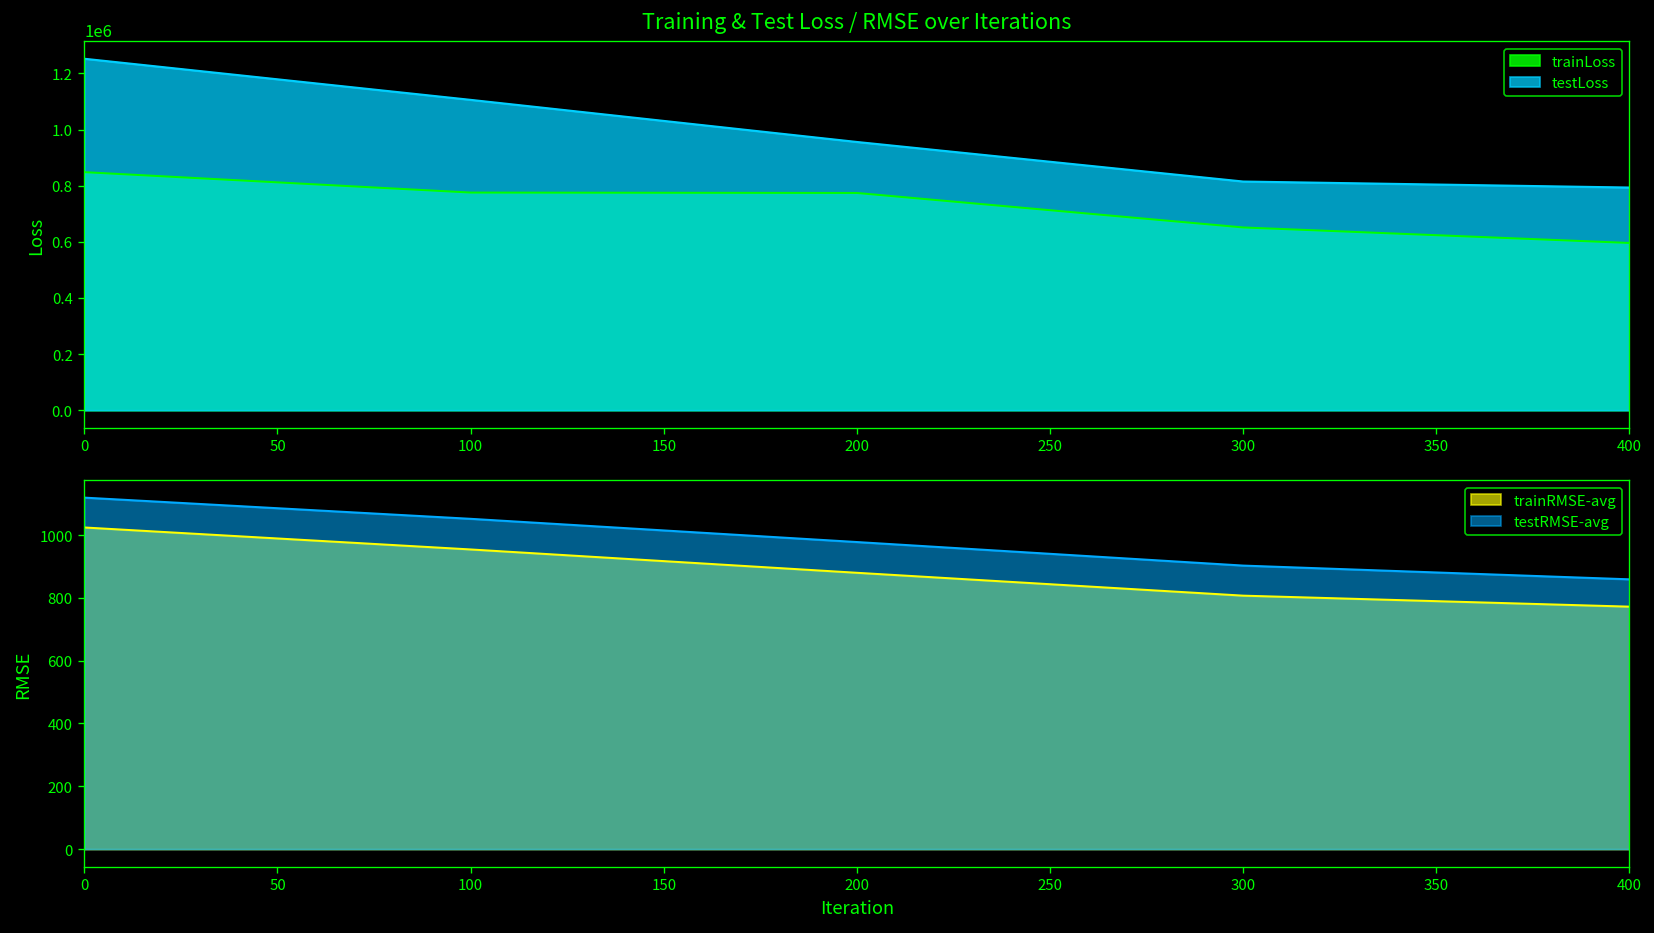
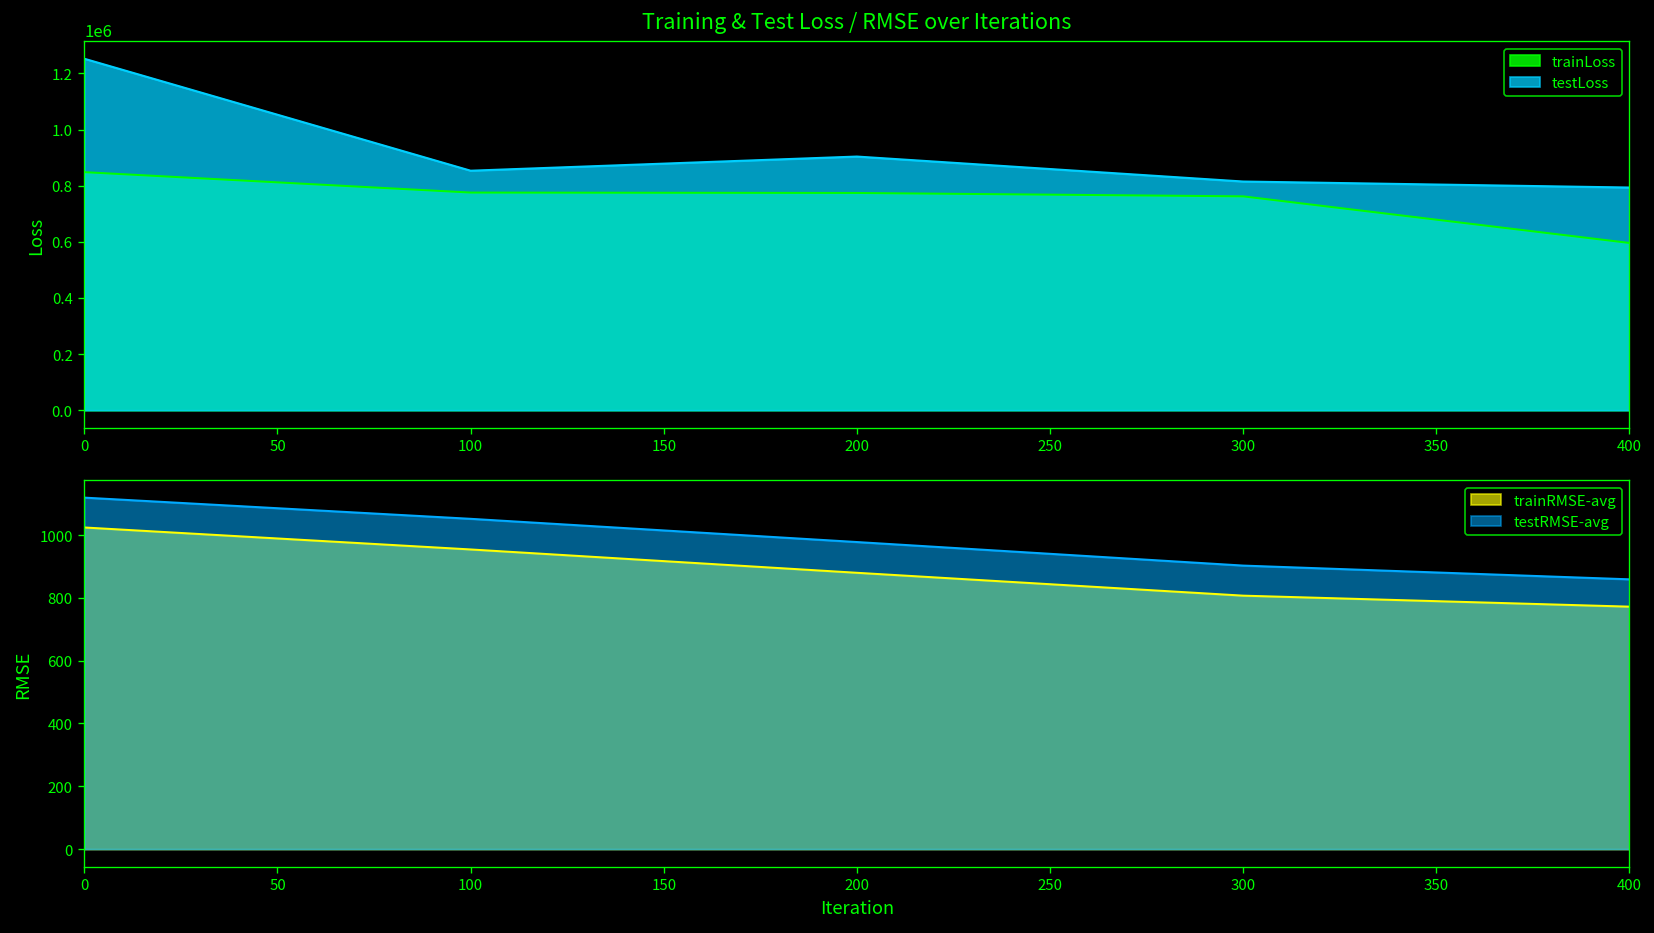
  {
    "Training & Test Loss / RMSE over Iterations": {
      "trainLoss": {
        "0": 850000,
        "100": 780000,
        "200": 770000,
-       "300": 650000,
+       "300": 760000,
        "400": 600000
      },
      "testLoss": {
        "0": 1250000,
-       "100": 1110000,
-       "200": 960000,
+       "100": 850000,
+       "200": 900000,
        "300": 810000,
        "400": 790000
      }
    }
  }
